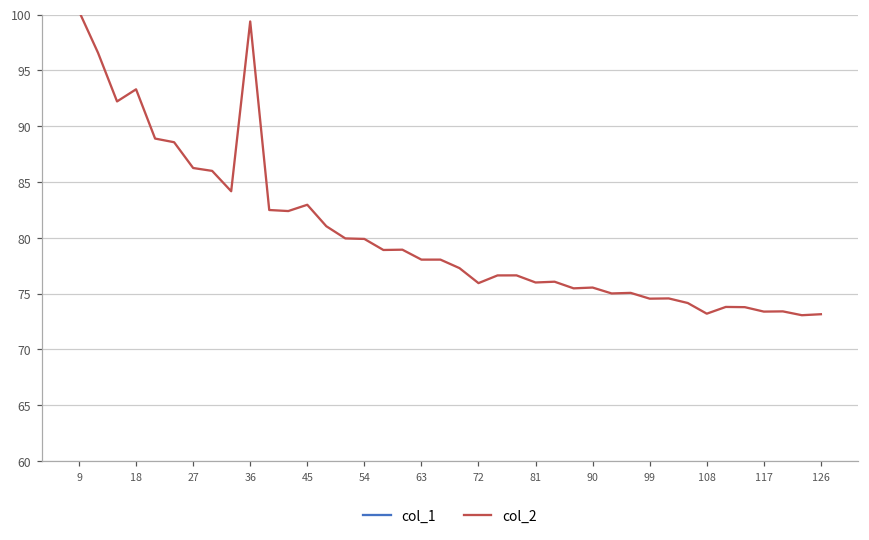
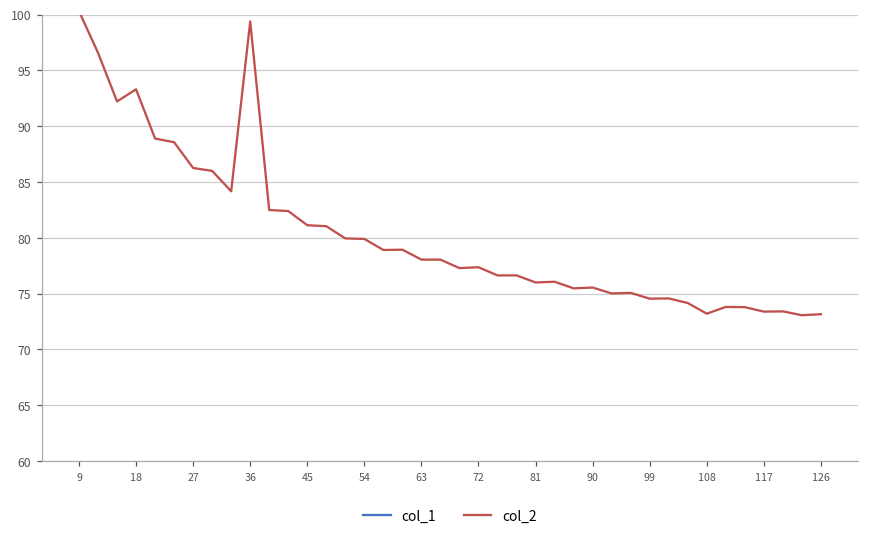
  {
    "col_2": {
      "18": 93.3,
      "27": 86.3,
      "36": 99.4,
-     "45": 83.0,
+     "45": 81.1,
      "54": 79.9,
      "63": 78.0,
-     "72": 75.9,
+     "72": 77.4,
      "81": 76.0,
      "90": 75.5,
      "99": 74.6,
      "108": 73.2,
      "117": 73.4,
      "126": 73.2
    }
  }
